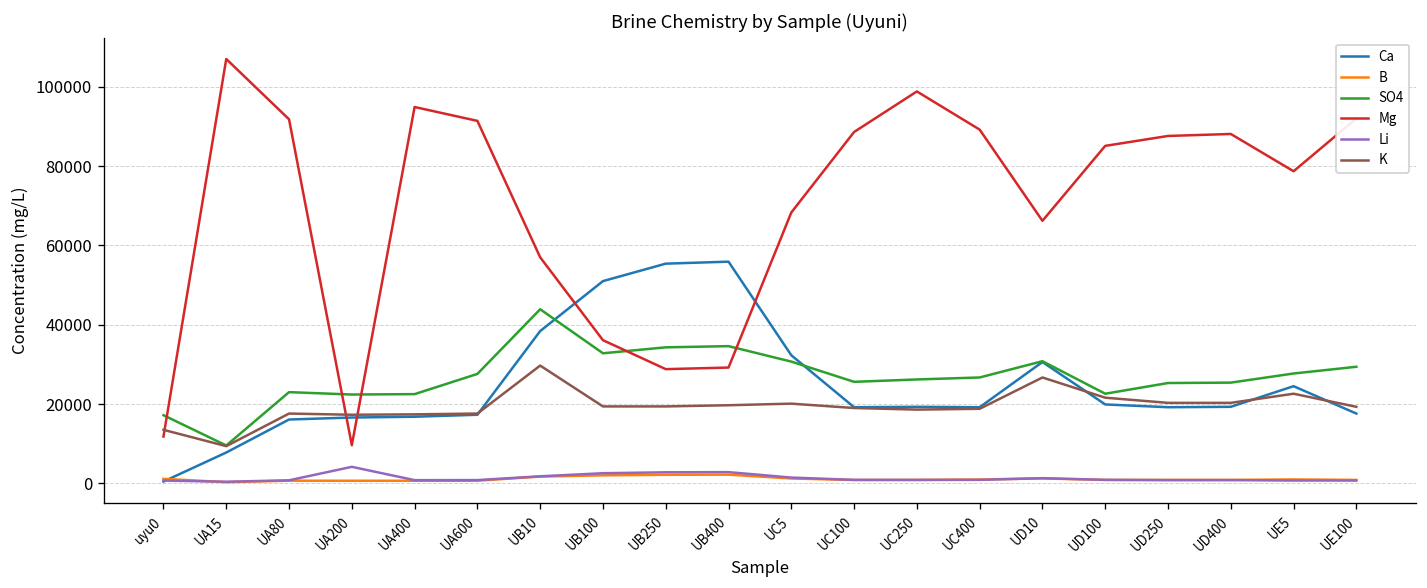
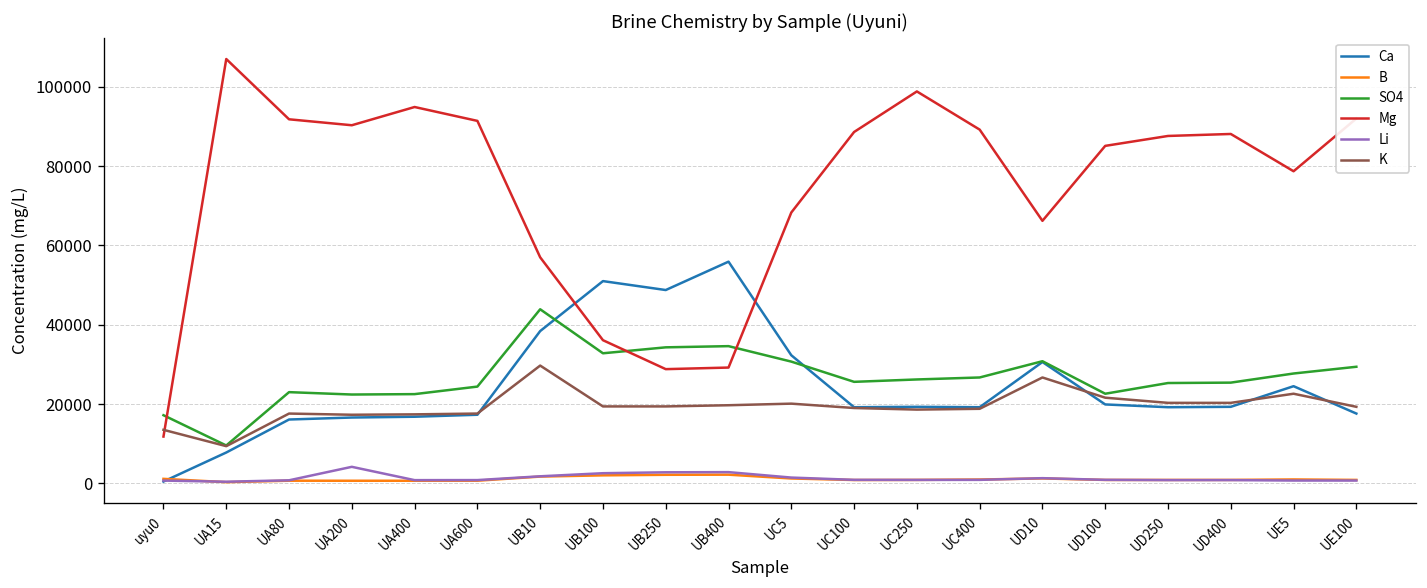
  {
    "Ca": {
      "UA15": 8000,
      "UA80": 16000,
      "UB10": 38000,
      "UB100": 51000,
-     "UB250": 55000,
+     "UB250": 49000,
      "UB400": 56000,
      "UC5": 32000,
      "UD100": 20000,
      "UD250": 19000,
      "UD400": 19000,
      "UE5": 25000,
      "UE100": 18000
    },
    "B": {
      "UA200": 1000
    },
    "SO4": {
      "uyu0": 17000,
      "UA80": 23000,
      "UA200": 22000,
      "UA400": 23000,
-     "UA600": 28000,
+     "UA600": 24000,
      "UB10": 44000,
      "UB100": 33000,
      "UB250": 34000,
      "UB400": 35000,
      "UC5": 31000,
      "UC100": 26000,
      "UC250": 26000,
      "UC400": 27000,
      "UD100": 23000,
      "UD250": 25000,
      "UD400": 25000,
      "UE5": 28000,
      "UE100": 29000
    },
    "Mg": {
      "uyu0": 12000,
      "UA15": 107000,
      "UA80": 92000,
-     "UA200": 10000,
+     "UA200": 90000,
      "UA400": 95000,
      "UA600": 91000,
      "UB10": 57000,
      "UB100": 36000,
      "UB250": 29000,
      "UB400": 29000,
      "UC5": 68000,
      "UC100": 89000,
      "UC250": 99000,
      "UC400": 89000,
      "UD10": 66000,
      "UD100": 85000,
      "UD250": 88000,
      "UD400": 88000,
      "UE5": 79000
    },
    "Li": {
      "UA200": 4000
    },
    "K": {
      "uyu0": 14000,
      "UA80": 18000,
      "UB10": 30000,
      "UB100": 19000,
      "UB250": 19000,
      "UB400": 20000,
      "UC5": 20000,
      "UD10": 27000,
      "UD100": 22000,
      "UD250": 20000,
      "UD400": 20000,
      "UE5": 23000,
      "UE100": 19000
    }
  }
